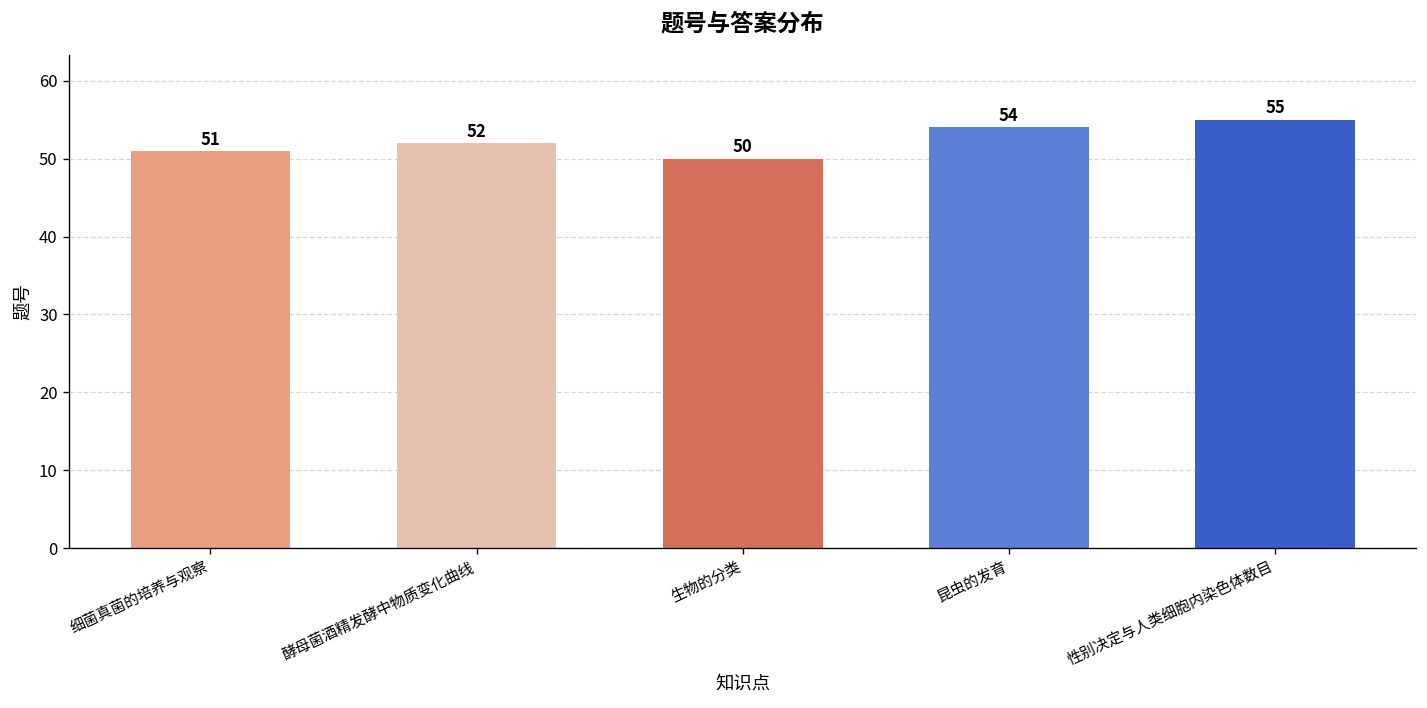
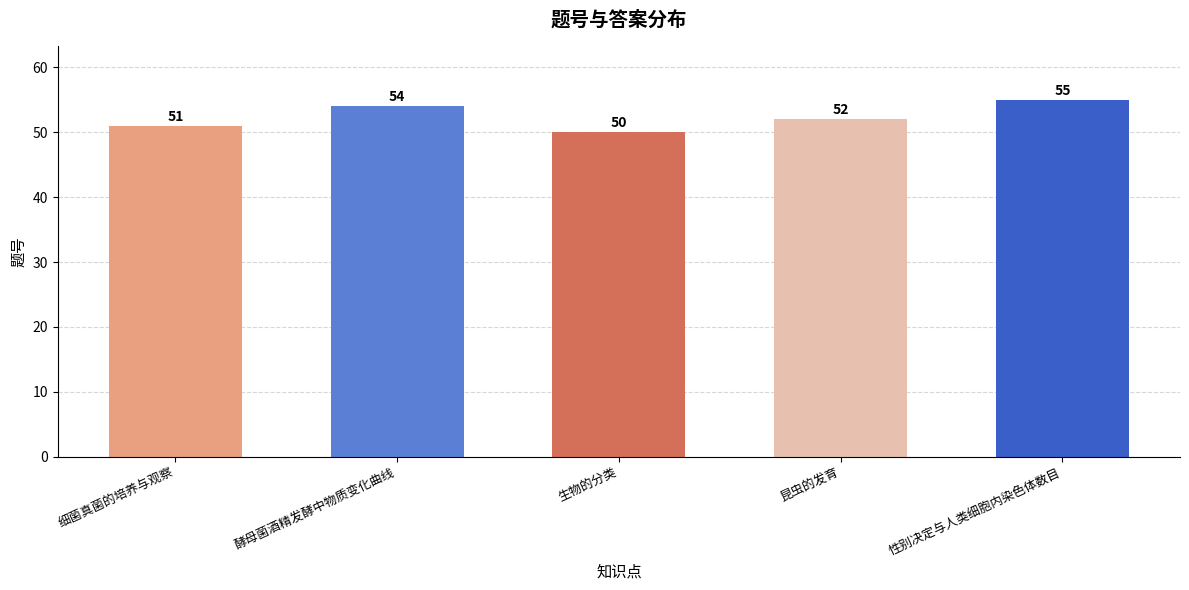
  {
    "细菌真菌的培养与观察": 51,
-   "酵母菌酒精发酵中物质变化曲线": 52,
+   "酵母菌酒精发酵中物质变化曲线": 54,
    "生物的分类": 50,
-   "昆虫的发育": 54,
+   "昆虫的发育": 52,
    "性别决定与人类细胞内染色体数目": 55
  }
